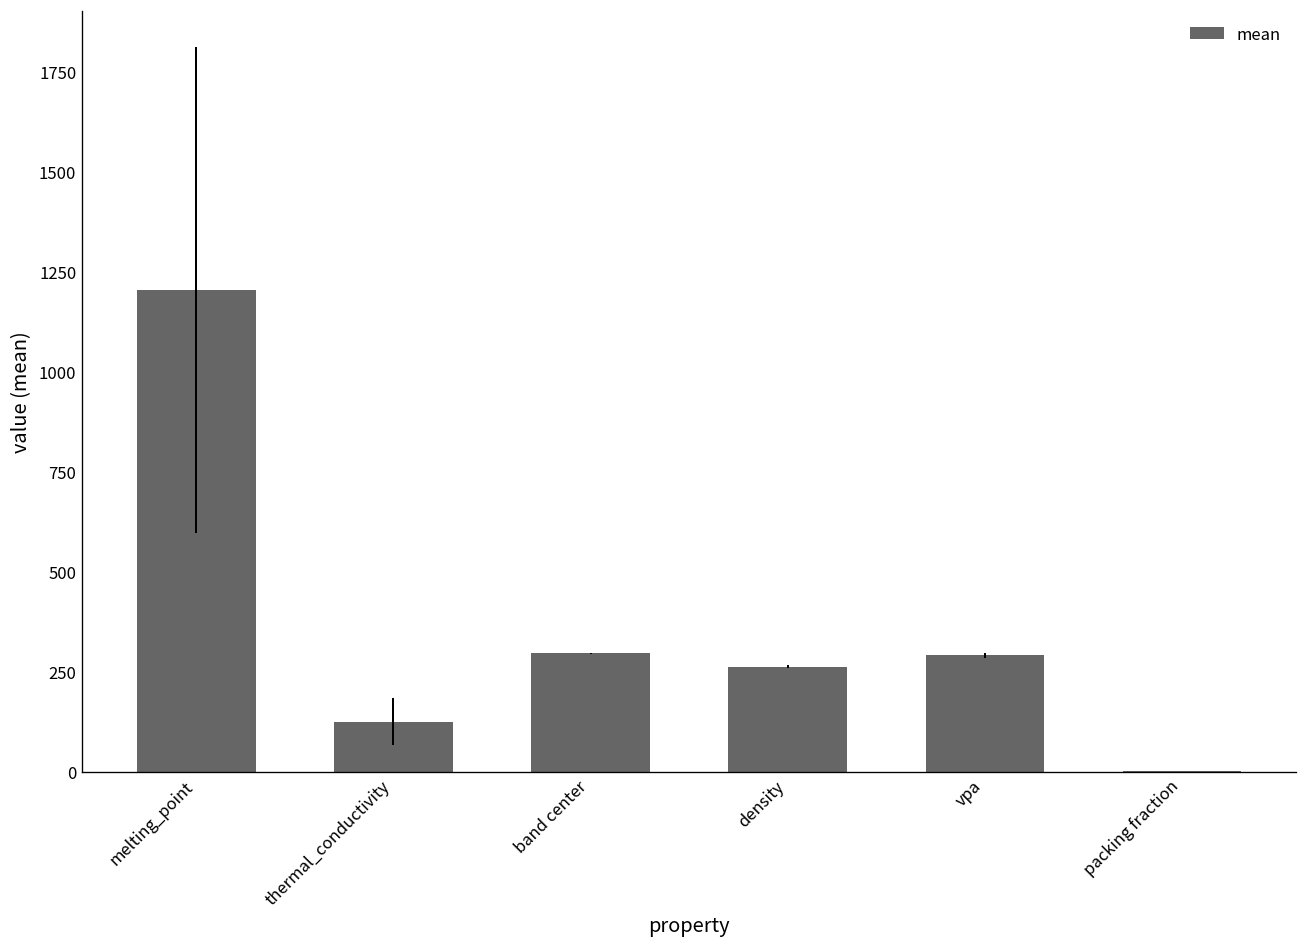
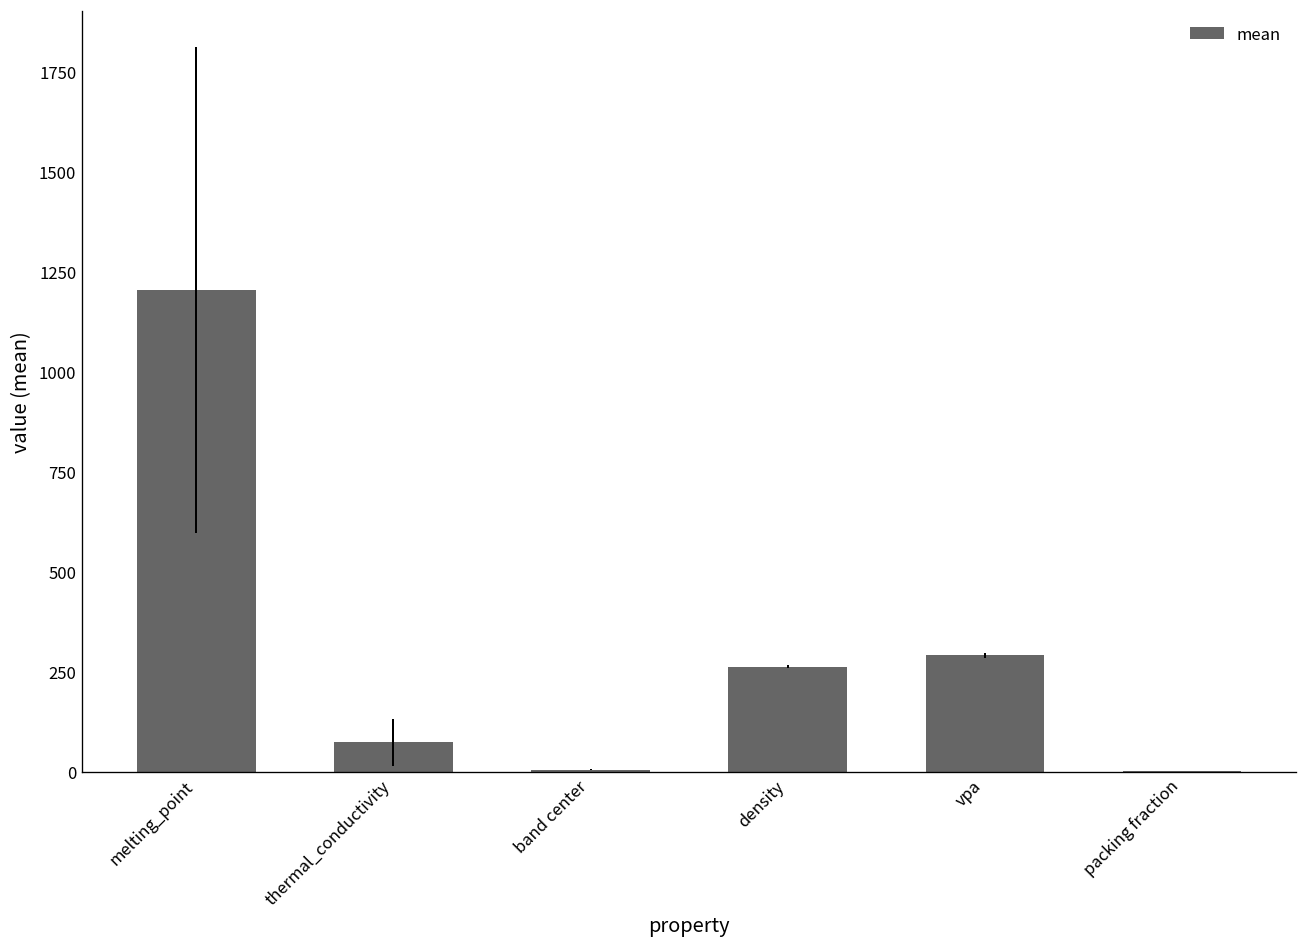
  {
    "melting_point": 1200,
-   "thermal_conductivity": 120,
-   "band center": 290,
+   "thermal_conductivity": 70,
+   "band center": 0,
    "density": 260,
    "vpa": 290
  }
